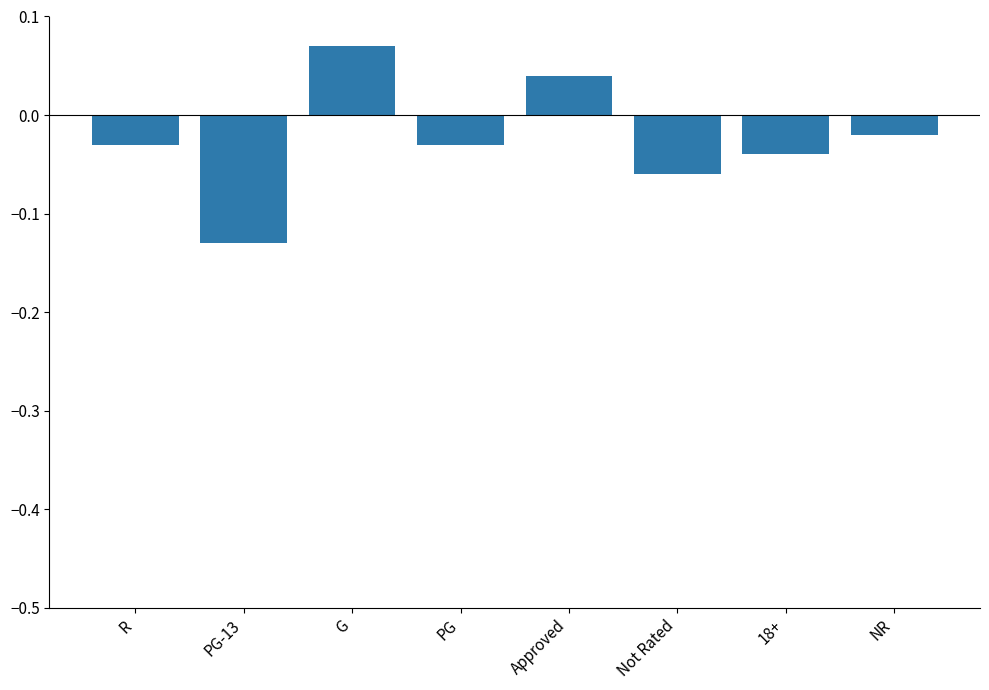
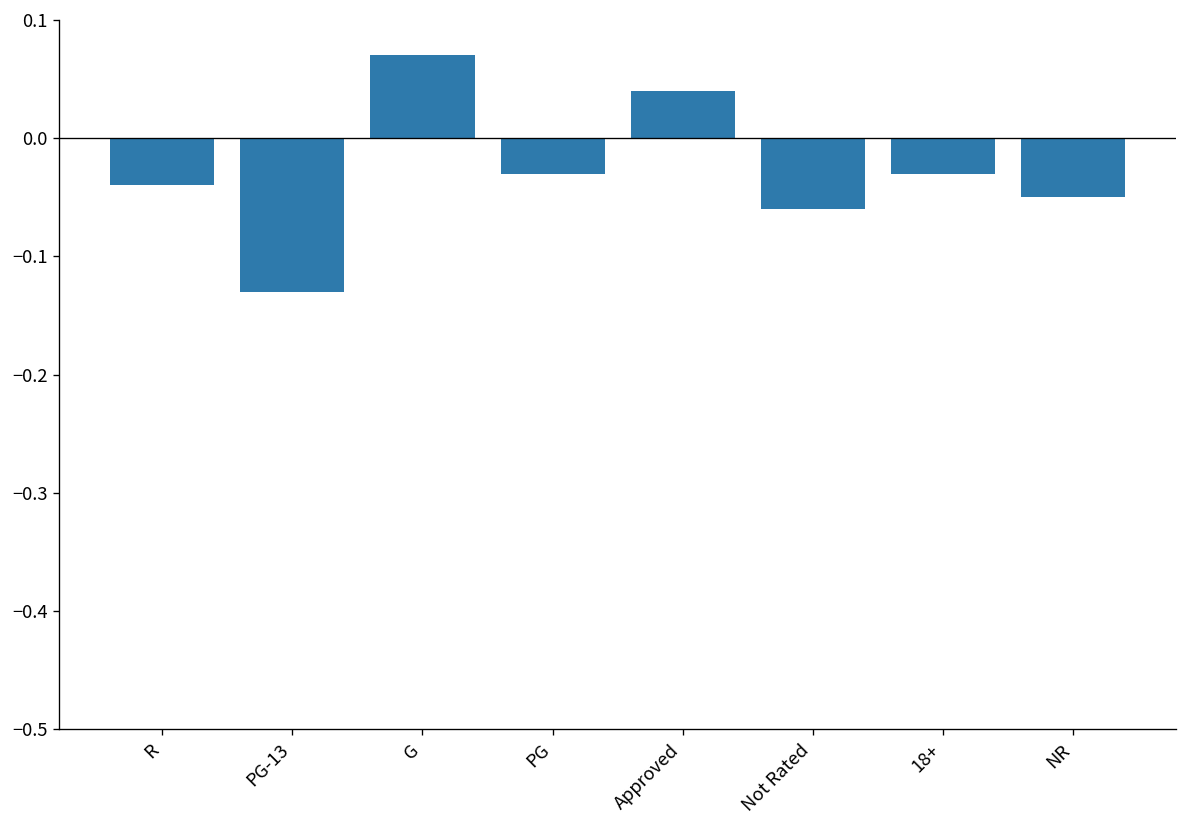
  {
-   "R": -0.03,
+   "R": -0.04,
    "PG-13": -0.13,
    "G": 0.07,
    "PG": -0.03,
    "Approved": 0.04,
    "Not Rated": -0.06,
-   "18+": -0.04,
-   "NR": -0.02
+   "18+": -0.03,
+   "NR": -0.05
  }
